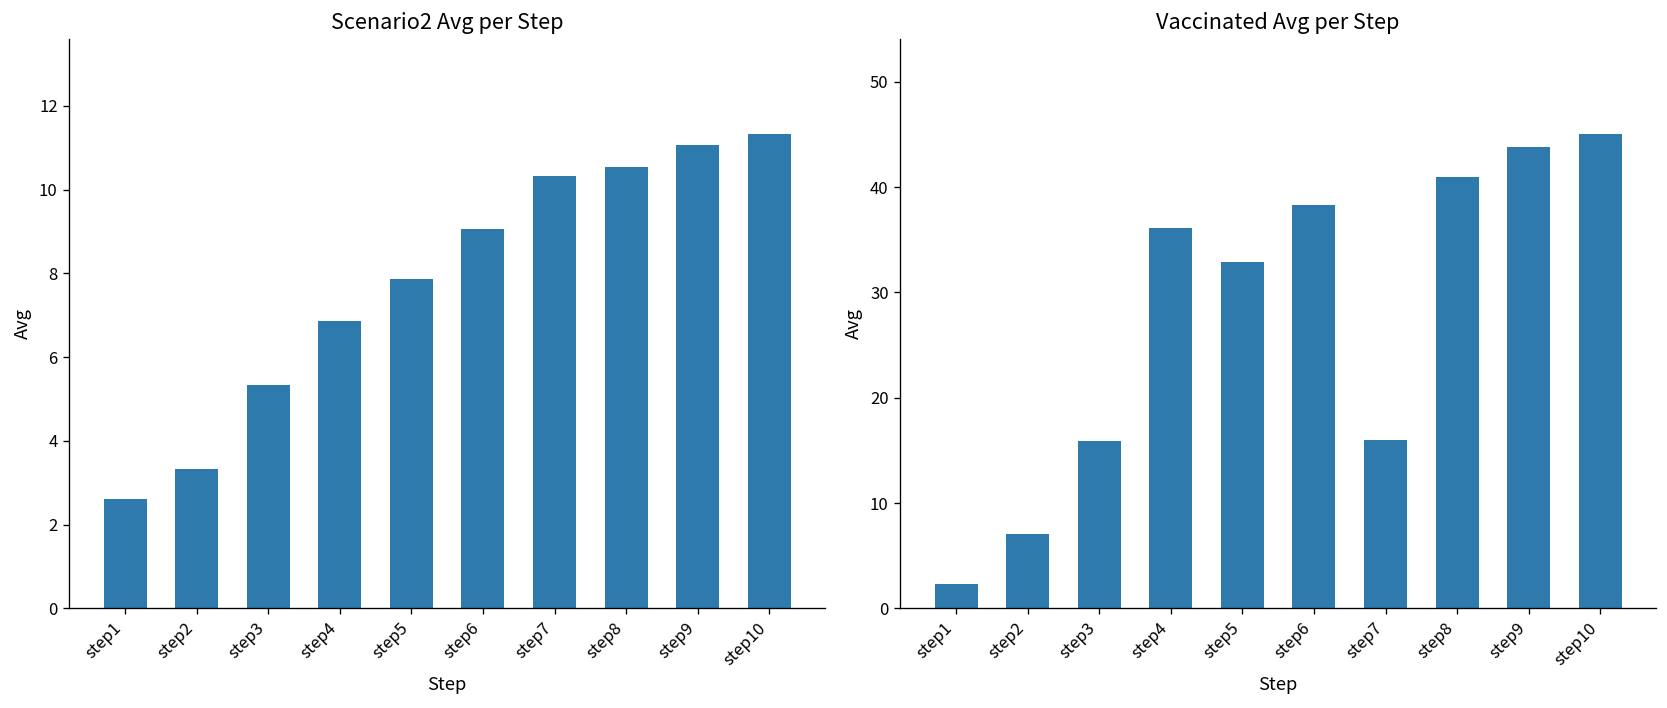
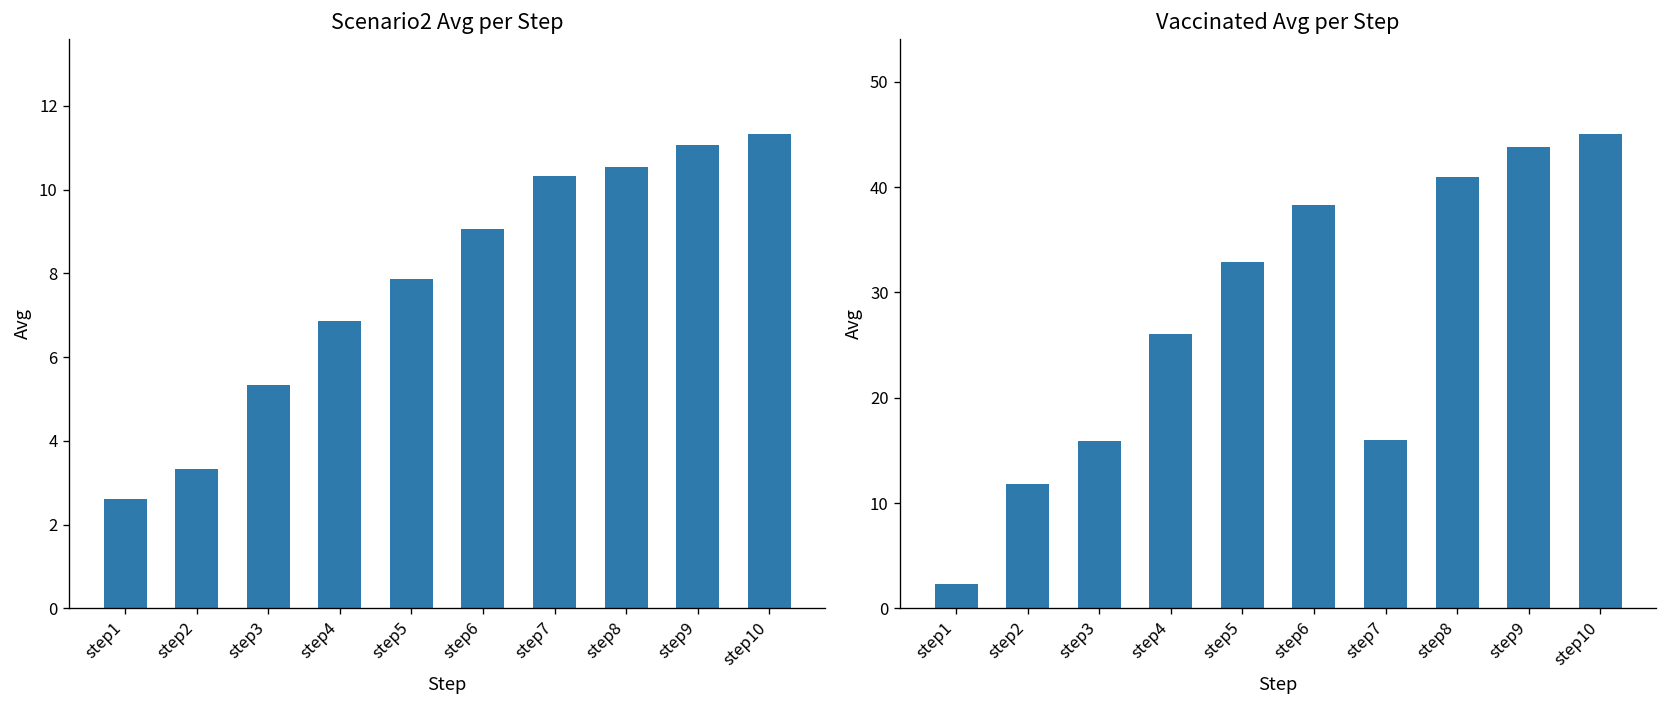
  {
    "Scenario2 Avg per Step": {
      "step1": 2.6,
      "step2": 3.3,
      "step3": 5.3,
      "step4": 6.9,
      "step5": 7.9,
      "step6": 9.1,
      "step7": 10.3,
      "step8": 10.5,
      "step9": 11.1,
      "step10": 11.3
    },
    "Vaccinated Avg per Step": {
      "step1": 2,
-     "step2": 7,
+     "step2": 12,
      "step3": 16,
-     "step4": 36,
+     "step4": 26,
      "step5": 33,
      "step6": 38,
      "step7": 16,
      "step8": 41,
      "step9": 44,
      "step10": 45
    }
  }
